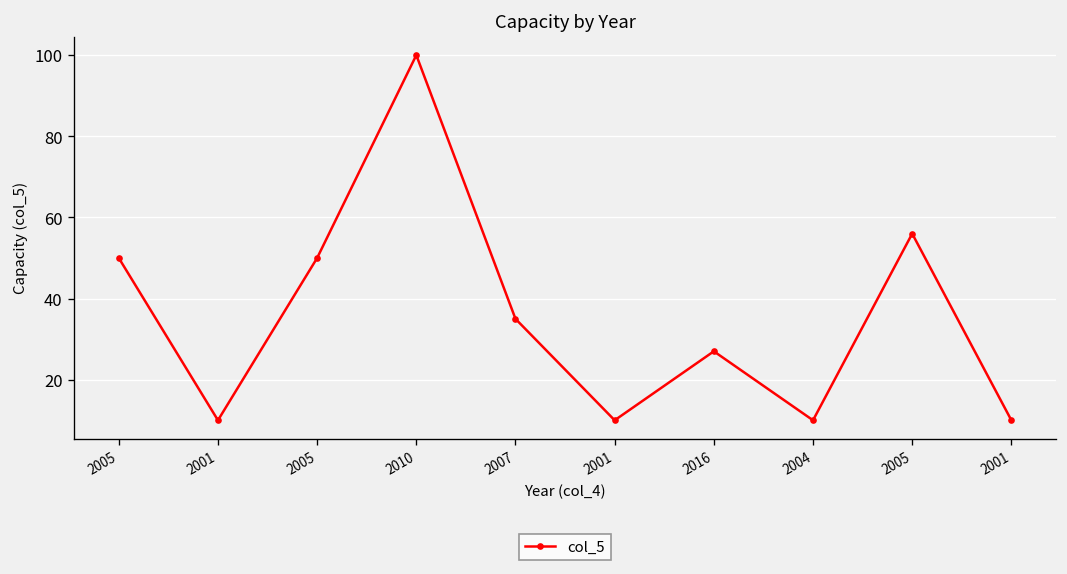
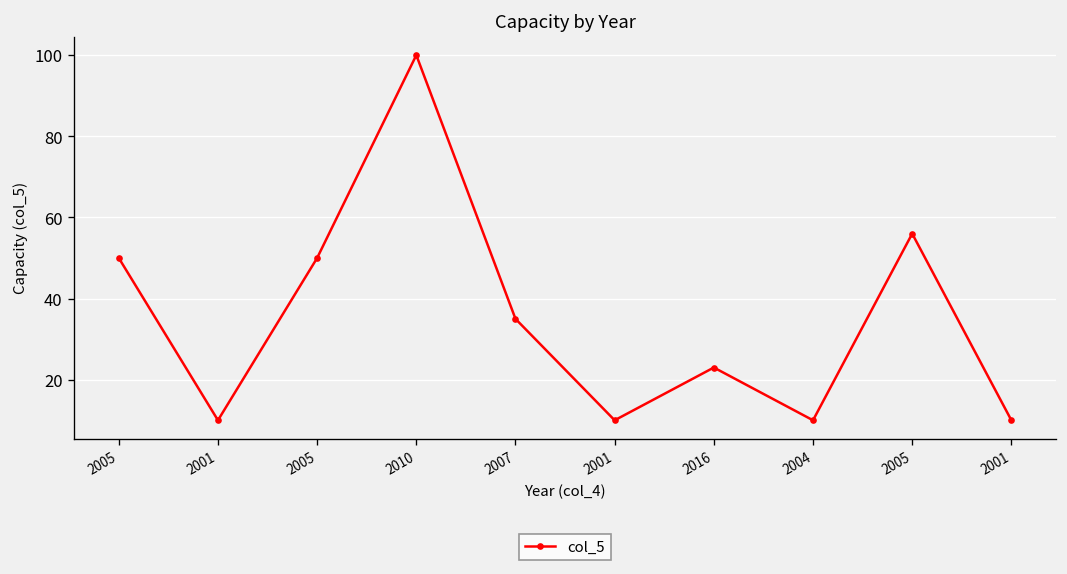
  {
    "2010": 100,
    "2007": 35,
-   "2016": 27,
+   "2016": 23,
    "2004": 10
  }
